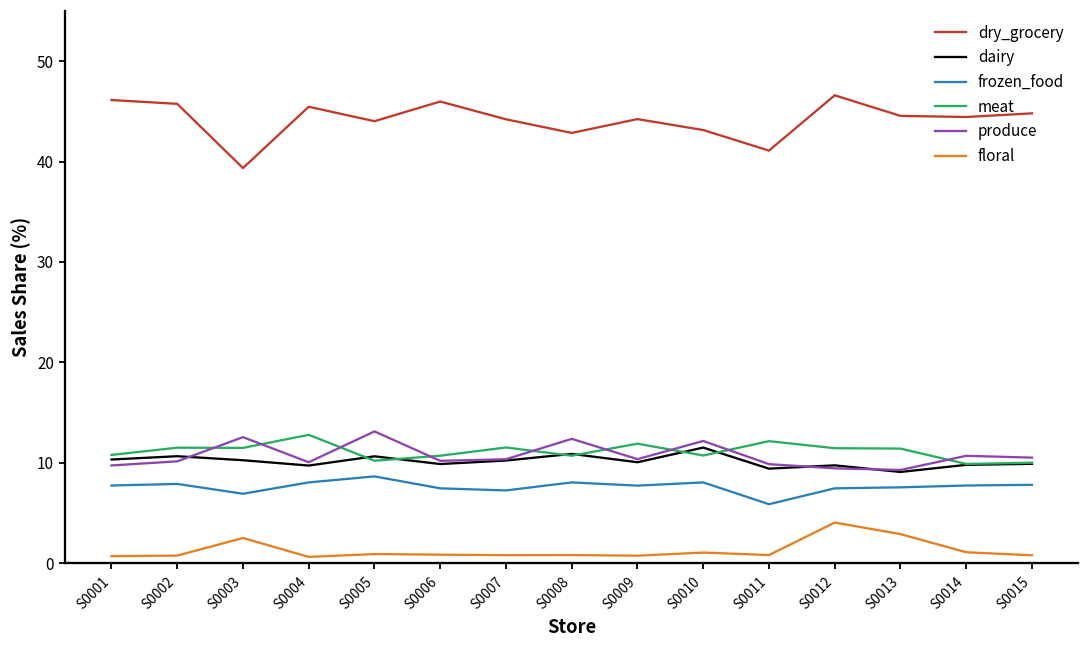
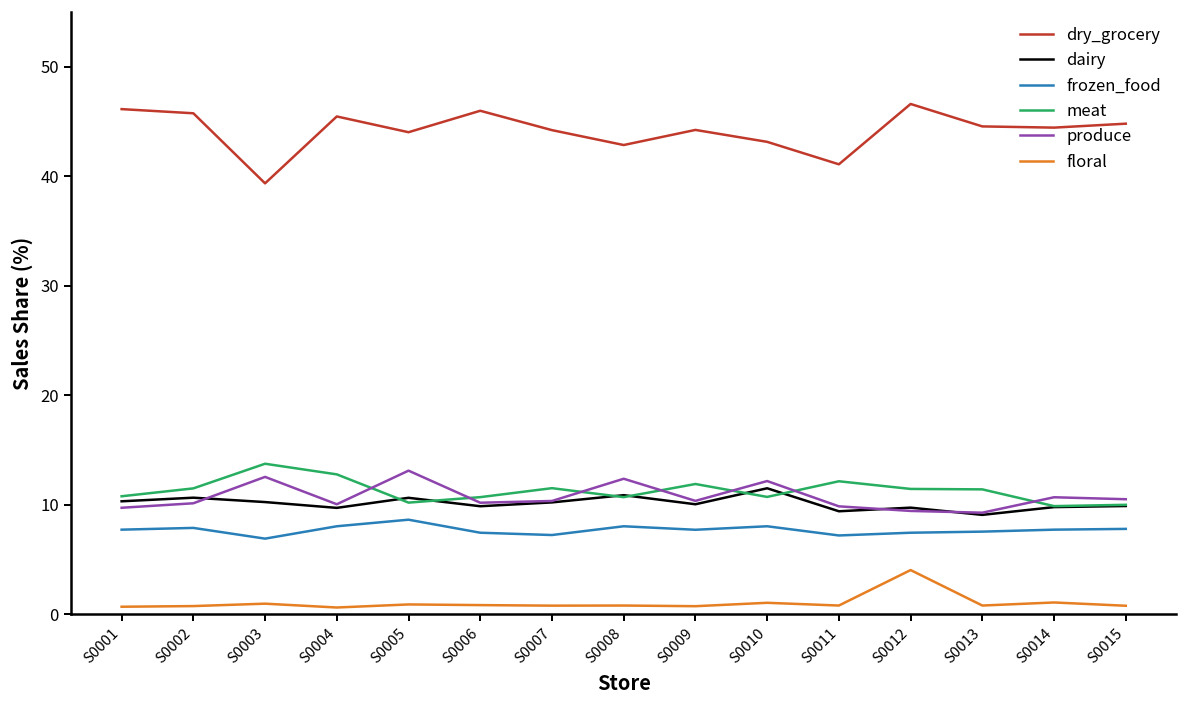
  {
    "dry_grocery": {
      "S0001": 46,
      "S0002": 46,
      "S0003": 39,
      "S0004": 45,
      "S0005": 44,
      "S0006": 46,
      "S0007": 44,
      "S0008": 43,
      "S0009": 44,
      "S0010": 43,
      "S0011": 41,
      "S0012": 47,
      "S0013": 45,
      "S0014": 44,
      "S0015": 45
    },
    "dairy": {
      "S0001": 10,
      "S0002": 11,
      "S0003": 10,
      "S0004": 10,
      "S0005": 11,
      "S0006": 10,
      "S0009": 10,
      "S0010": 12,
      "S0011": 9,
      "S0012": 10
    },
    "frozen_food": {
      "S0001": 8,
      "S0002": 8,
      "S0003": 7,
      "S0004": 8,
      "S0005": 9,
      "S0006": 7,
      "S0007": 7,
      "S0008": 8,
      "S0009": 8,
      "S0010": 8,
-     "S0011": 6,
+     "S0011": 7,
      "S0012": 7,
      "S0013": 8,
      "S0014": 8,
      "S0015": 8
    },
    "meat": {
      "S0001": 11,
      "S0002": 11,
-     "S0003": 11,
+     "S0003": 14,
      "S0004": 13,
      "S0005": 10,
      "S0006": 11,
      "S0007": 12,
      "S0009": 12,
      "S0010": 11,
      "S0011": 12,
      "S0012": 11,
      "S0013": 11
    },
    "produce": {
      "S0001": 10,
      "S0002": 10,
      "S0003": 13,
      "S0004": 10,
      "S0005": 13,
      "S0006": 10,
      "S0008": 12,
      "S0009": 10,
      "S0010": 12,
      "S0011": 10,
      "S0012": 9,
      "S0014": 11,
      "S0015": 11
    },
    "floral": {
      "S0001": 1,
      "S0002": 1,
-     "S0003": 2,
+     "S0003": 1,
      "S0004": 1,
      "S0005": 1,
      "S0006": 1,
      "S0007": 1,
      "S0008": 1,
      "S0009": 1,
      "S0010": 1,
      "S0011": 1,
      "S0012": 4,
-     "S0013": 3,
+     "S0013": 1,
      "S0014": 1,
      "S0015": 1
    }
  }
